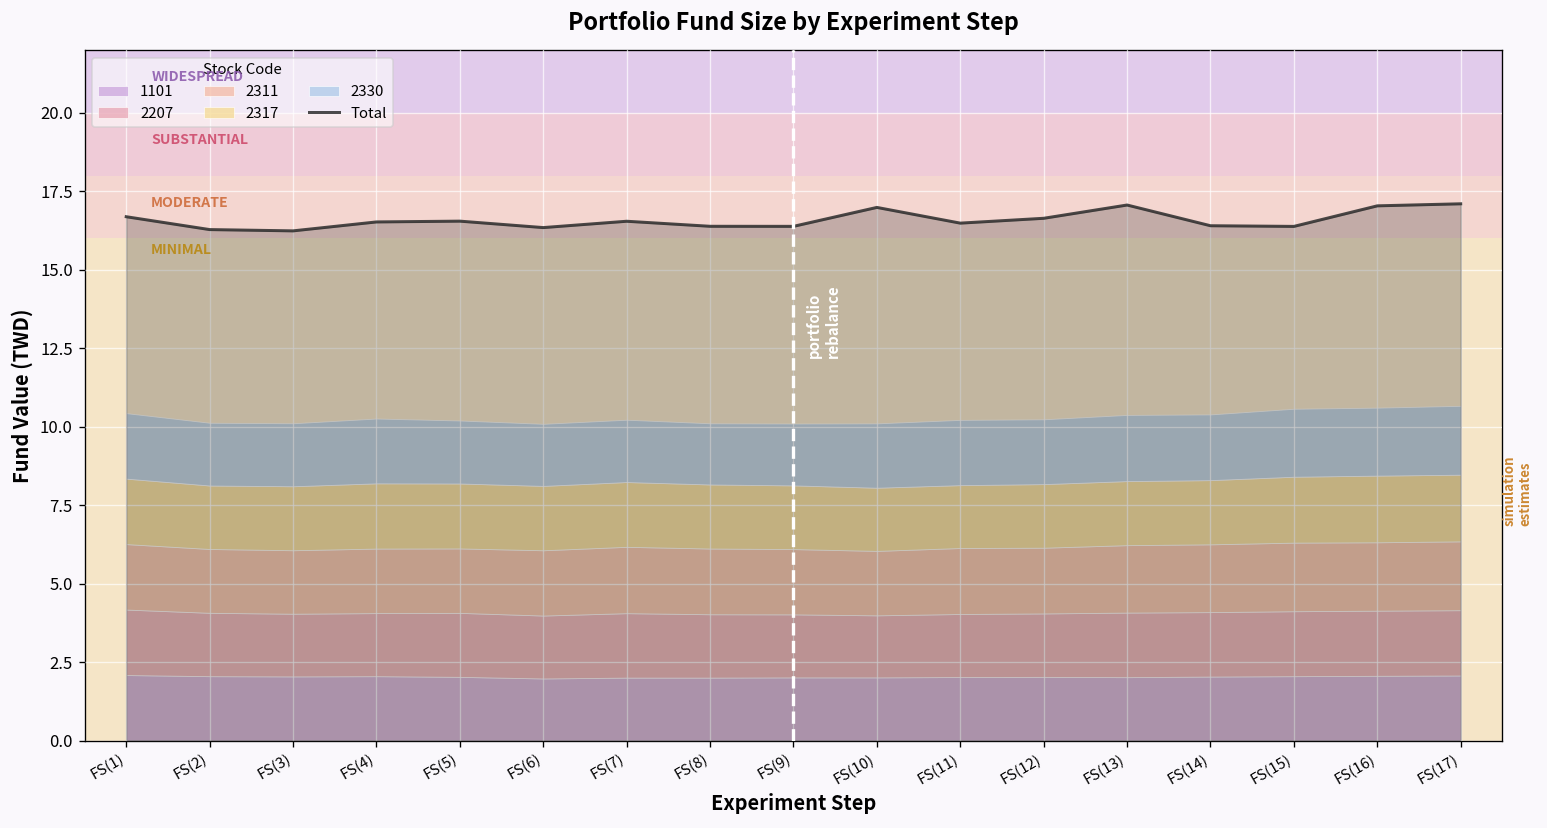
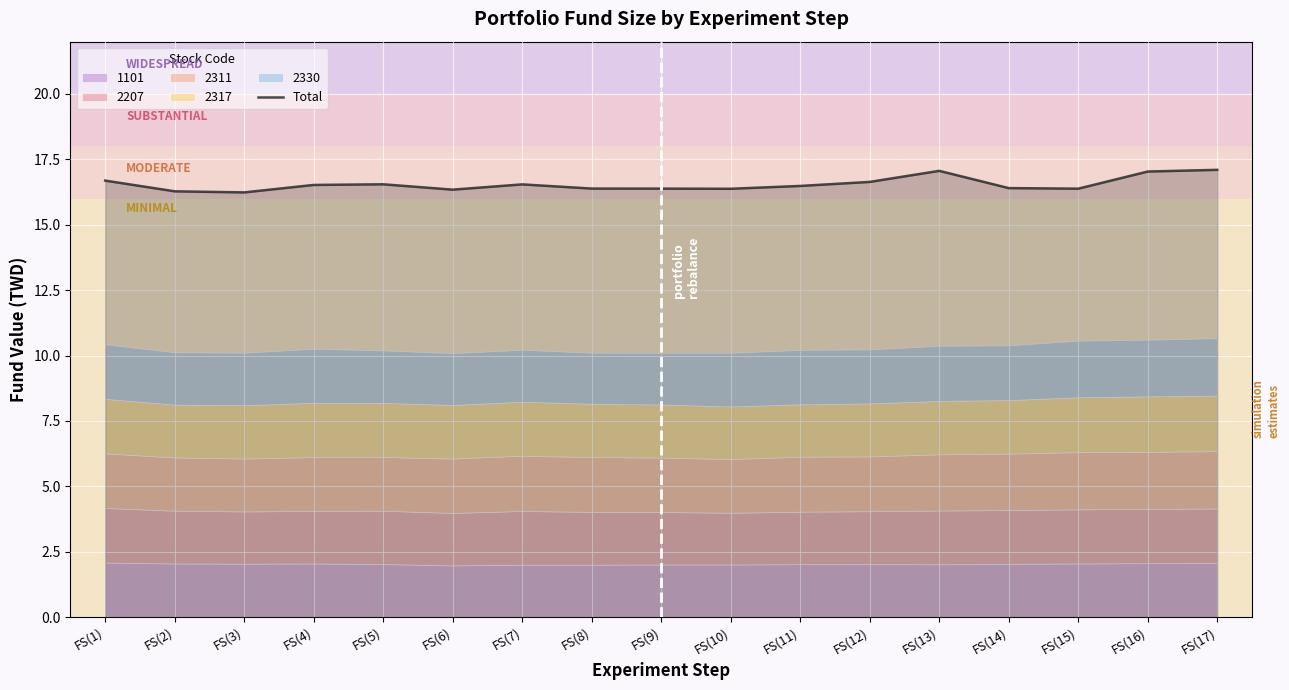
  {
    "Total": {
      "FS(1)": 16.7,
      "FS(2)": 16.3,
      "FS(3)": 16.2,
      "FS(4)": 16.5,
      "FS(5)": 16.5,
      "FS(6)": 16.3,
      "FS(7)": 16.5,
      "FS(8)": 16.4,
      "FS(9)": 16.4,
-     "FS(10)": 17.0,
+     "FS(10)": 16.4,
      "FS(11)": 16.5,
      "FS(12)": 16.6,
      "FS(13)": 17.1,
      "FS(14)": 16.4,
      "FS(15)": 16.4,
      "FS(16)": 17.0,
      "FS(17)": 17.1
    }
  }
